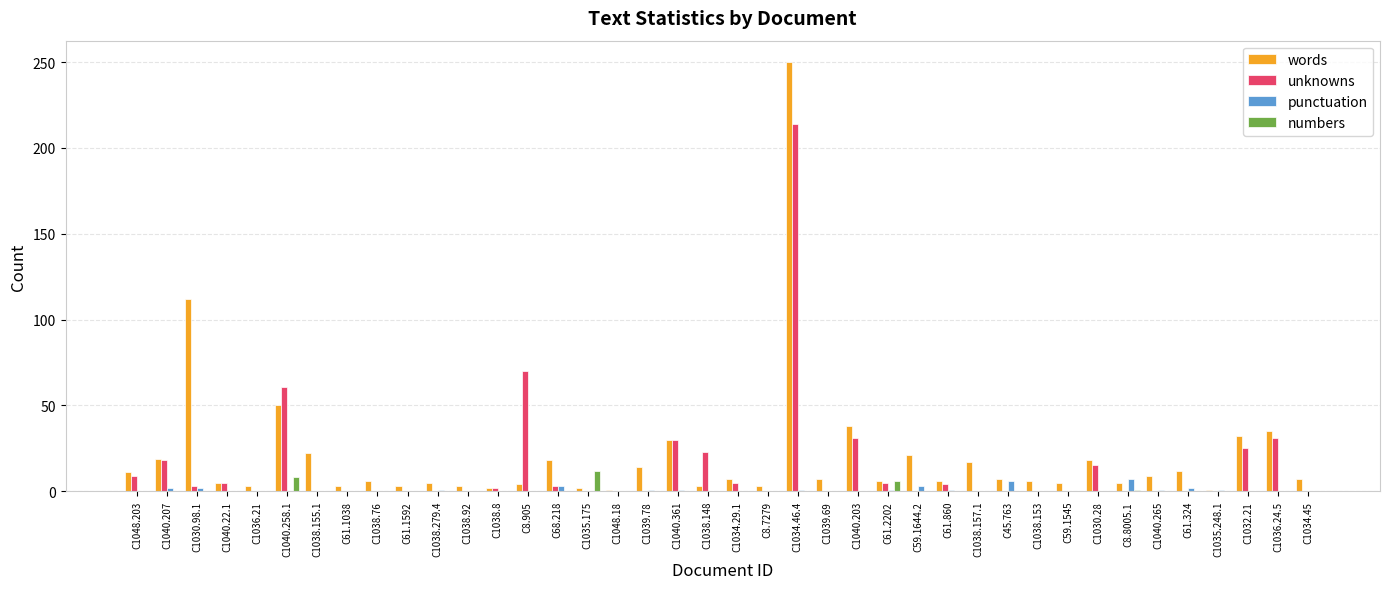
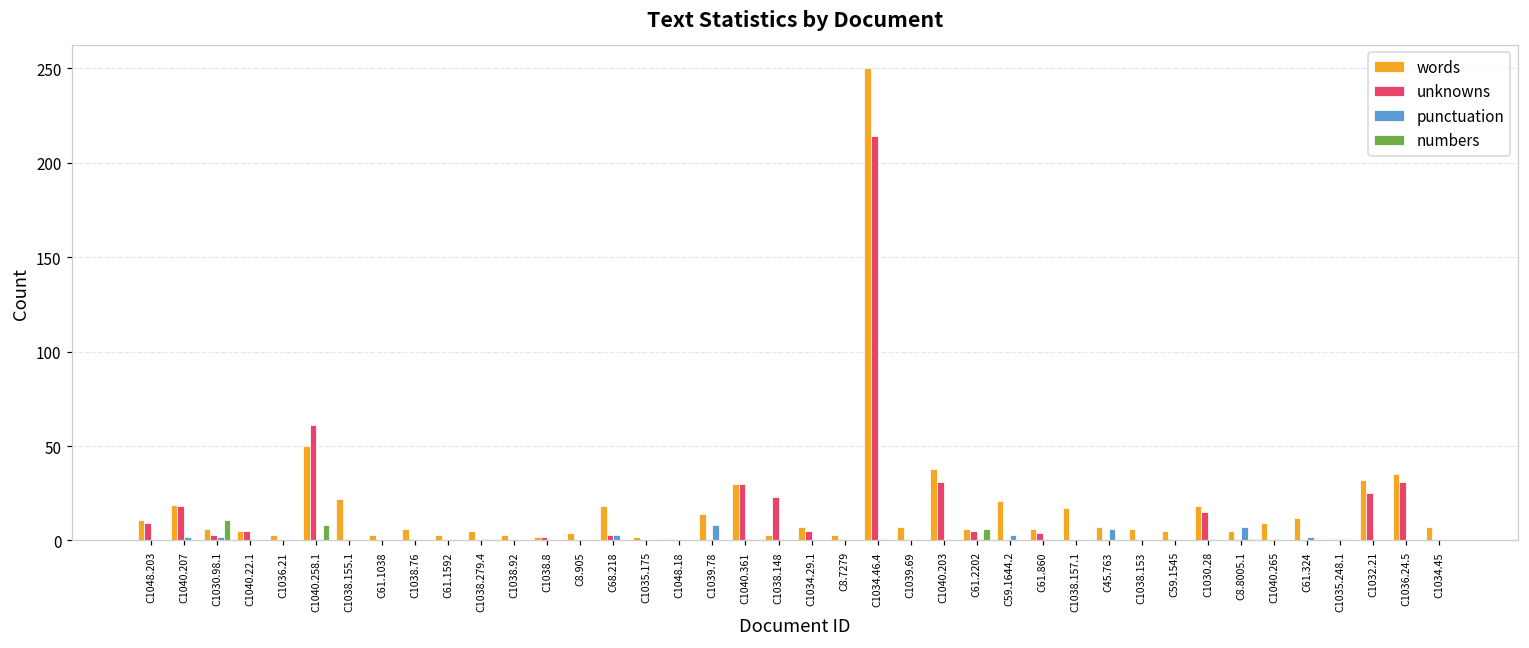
  {
    "words": {
      "C1048.203": 11,
      "C1040.207": 19,
-     "C1030.98.1": 112,
+     "C1030.98.1": 6,
      "C1040.22.1": 5,
      "C1036.21": 3,
      "C1040.258.1": 50,
      "C1038.155.1": 22,
      "C61.1038": 3,
      "C1038.76": 6,
      "C61.1592": 3,
      "C1038.279.4": 5,
      "C1038.92": 3,
      "C1038.8": 2,
      "C8.905": 4,
      "C68.218": 18,
      "C1035.175": 2,
      "C1039.78": 14,
      "C1040.361": 30,
      "C1038.148": 3,
      "C1034.29.1": 7,
      "C8.7279": 3,
      "C1034.46.4": 250,
      "C1039.69": 7,
      "C1040.203": 38,
      "C61.2202": 6,
      "C59.1644.2": 21,
      "C61.860": 6,
      "C1038.157.1": 17,
      "C45.763": 7,
      "C1038.153": 6,
      "C59.1545": 5,
      "C1030.28": 18,
      "C8.8005.1": 5,
      "C1040.265": 9,
      "C61.324": 12,
      "C1032.21": 32,
      "C1036.24.5": 35,
      "C1034.45": 7
    },
    "unknowns": {
      "C1048.203": 9,
      "C1040.207": 18,
      "C1030.98.1": 3,
      "C1040.22.1": 5,
      "C1036.21": 0,
      "C1040.258.1": 61,
      "C1038.155.1": 0,
      "C61.1038": 0,
      "C1038.76": 0,
      "C61.1592": 0,
      "C1038.279.4": 0,
      "C1038.92": 0,
      "C1038.8": 2,
-     "C8.905": 70,
+     "C8.905": 0,
      "C68.218": 3,
      "C1035.175": 0,
      "C1048.18": 0,
      "C1039.78": 0,
      "C1040.361": 30,
      "C1038.148": 23,
      "C1034.29.1": 5,
      "C8.7279": 0,
      "C1034.46.4": 214,
      "C1039.69": 0,
      "C1040.203": 31,
      "C61.2202": 5,
      "C59.1644.2": 0,
      "C61.860": 4,
      "C1038.157.1": 0,
      "C45.763": 0,
      "C1038.153": 0,
      "C59.1545": 0,
      "C1030.28": 15,
      "C8.8005.1": 0,
      "C1040.265": 0,
      "C61.324": 0,
      "C1035.248.1": 0,
      "C1032.21": 25,
      "C1036.24.5": 31,
      "C1034.45": 0
    },
    "punctuation": {
      "C1048.203": 0,
      "C1040.207": 2,
      "C1030.98.1": 2,
      "C1040.22.1": 0,
      "C1036.21": 0,
      "C1040.258.1": 0,
      "C1038.155.1": 0,
      "C61.1038": 0,
      "C1038.76": 0,
      "C61.1592": 0,
      "C1038.92": 0,
      "C1038.8": 0,
      "C8.905": 0,
      "C68.218": 3,
      "C1035.175": 0,
      "C1048.18": 0,
-     "C1039.78": 1,
+     "C1039.78": 8,
      "C1038.148": 0,
      "C1034.29.1": 0,
      "C8.7279": 0,
      "C1039.69": 0,
      "C1040.203": 0,
      "C59.1644.2": 3,
      "C1038.157.1": 0,
      "C45.763": 6,
      "C1038.153": 0,
      "C59.1545": 0,
      "C1030.28": 0,
      "C8.8005.1": 7,
      "C61.324": 2,
      "C1032.21": 0,
      "C1036.24.5": 0,
      "C1034.45": 0
    },
    "numbers": {
      "C1048.203": 0,
      "C1040.207": 0,
-     "C1030.98.1": 0,
+     "C1030.98.1": 11,
      "C1040.22.1": 0,
      "C1036.21": 0,
      "C1040.258.1": 8,
      "C1038.155.1": 0,
      "C61.1038": 0,
      "C1038.76": 0,
      "C61.1592": 0,
      "C1038.279.4": 0,
      "C1038.92": 0,
      "C1038.8": 0,
      "C8.905": 0,
      "C68.218": 0,
-     "C1035.175": 12,
+     "C1035.175": 0,
      "C1048.18": 0,
      "C1039.78": 0,
      "C1040.361": 0,
      "C1038.148": 0,
      "C1034.29.1": 0,
      "C8.7279": 0,
      "C1034.46.4": 0,
      "C1039.69": 0,
      "C1040.203": 0,
      "C61.2202": 6,
      "C59.1644.2": 0,
      "C61.860": 0,
      "C1038.157.1": 0,
      "C45.763": 0,
      "C1038.153": 0,
      "C59.1545": 0,
      "C1030.28": 0,
      "C1040.265": 0,
      "C61.324": 0,
      "C1035.248.1": 0,
      "C1032.21": 0,
      "C1036.24.5": 0,
      "C1034.45": 0
    }
  }
